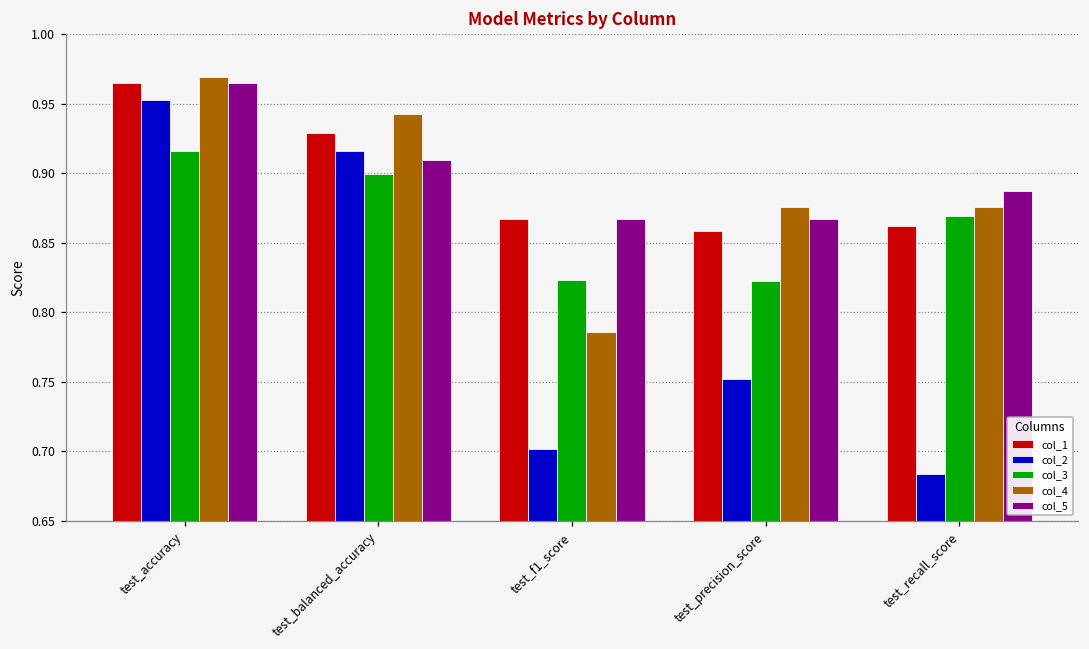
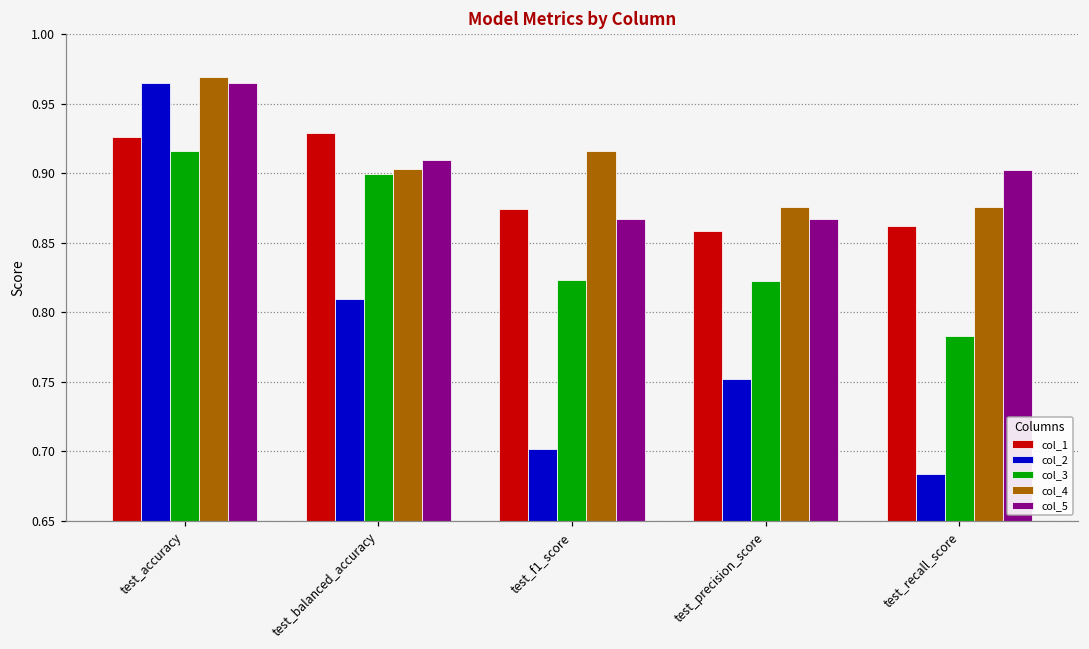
  {
    "col_1": {
-     "test_accuracy": 0.965,
+     "test_accuracy": 0.926,
      "test_balanced_accuracy": 0.929,
-     "test_f1_score": 0.867,
+     "test_f1_score": 0.874,
      "test_precision_score": 0.859,
      "test_recall_score": 0.862
    },
    "col_2": {
-     "test_accuracy": 0.953,
-     "test_balanced_accuracy": 0.916,
+     "test_accuracy": 0.965,
+     "test_balanced_accuracy": 0.810,
      "test_f1_score": 0.702,
      "test_precision_score": 0.752,
      "test_recall_score": 0.684
    },
    "col_3": {
      "test_accuracy": 0.916,
      "test_balanced_accuracy": 0.899,
      "test_f1_score": 0.823,
      "test_precision_score": 0.823,
-     "test_recall_score": 0.870
+     "test_recall_score": 0.783
    },
    "col_4": {
      "test_accuracy": 0.969,
-     "test_balanced_accuracy": 0.943,
-     "test_f1_score": 0.786,
+     "test_balanced_accuracy": 0.903,
+     "test_f1_score": 0.916,
      "test_precision_score": 0.876,
      "test_recall_score": 0.875
    },
    "col_5": {
      "test_accuracy": 0.965,
      "test_balanced_accuracy": 0.910,
      "test_f1_score": 0.867,
      "test_precision_score": 0.867,
-     "test_recall_score": 0.887
+     "test_recall_score": 0.902
    }
  }
